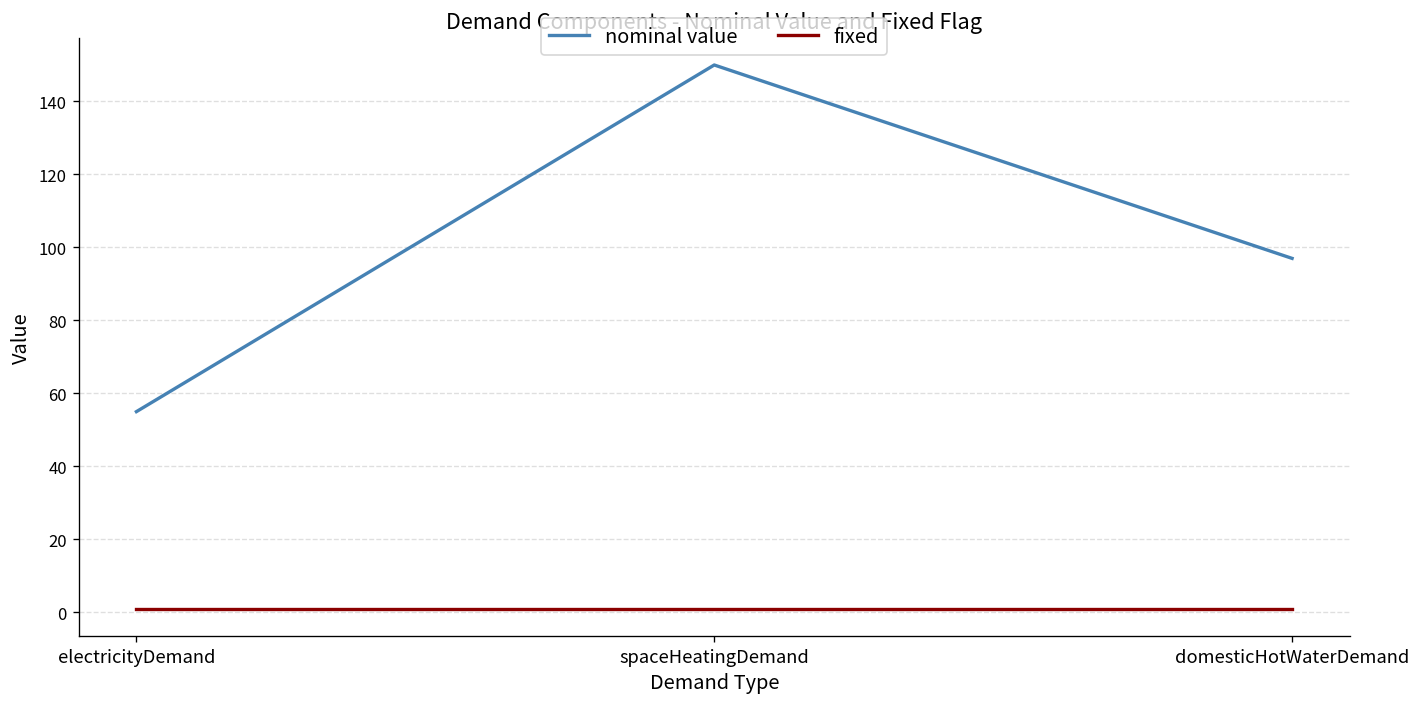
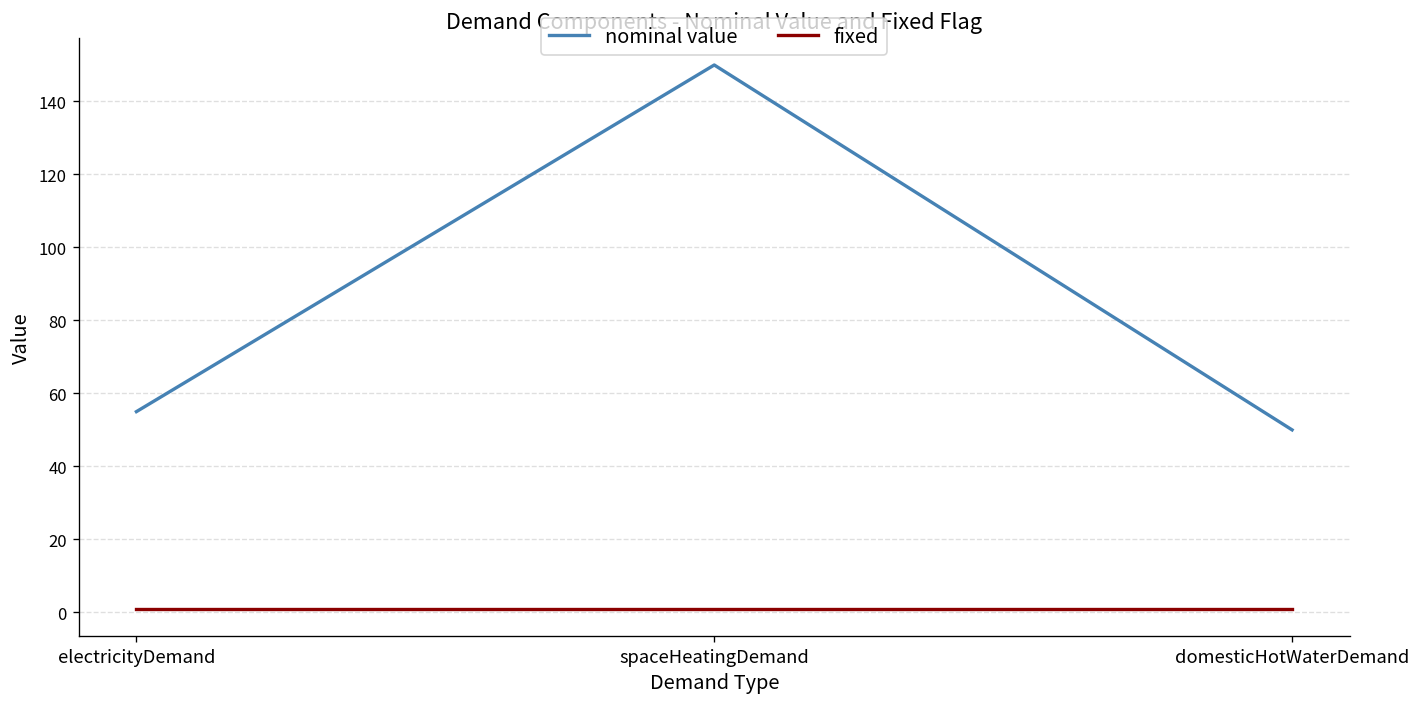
  {
    "nominal value": {
      "electricityDemand": 55,
      "spaceHeatingDemand": 150,
-     "domesticHotWaterDemand": 97
+     "domesticHotWaterDemand": 50
    },
    "fixed": {
      "electricityDemand": 1,
      "spaceHeatingDemand": 1,
      "domesticHotWaterDemand": 1
    }
  }
